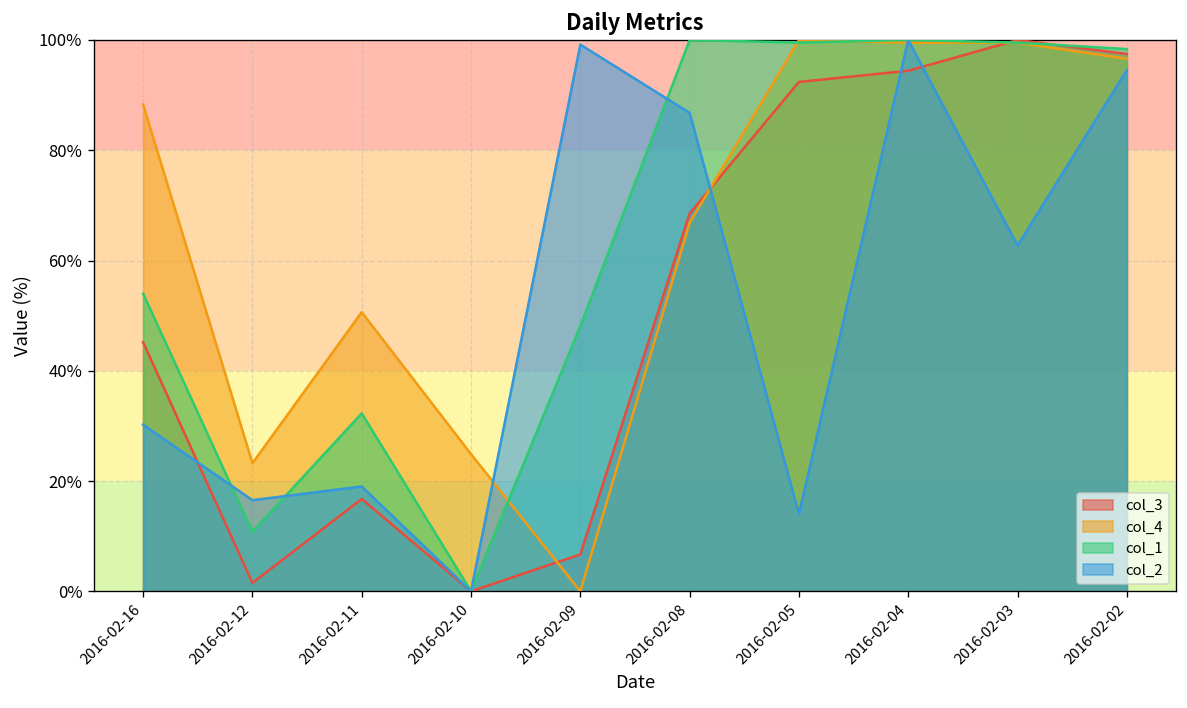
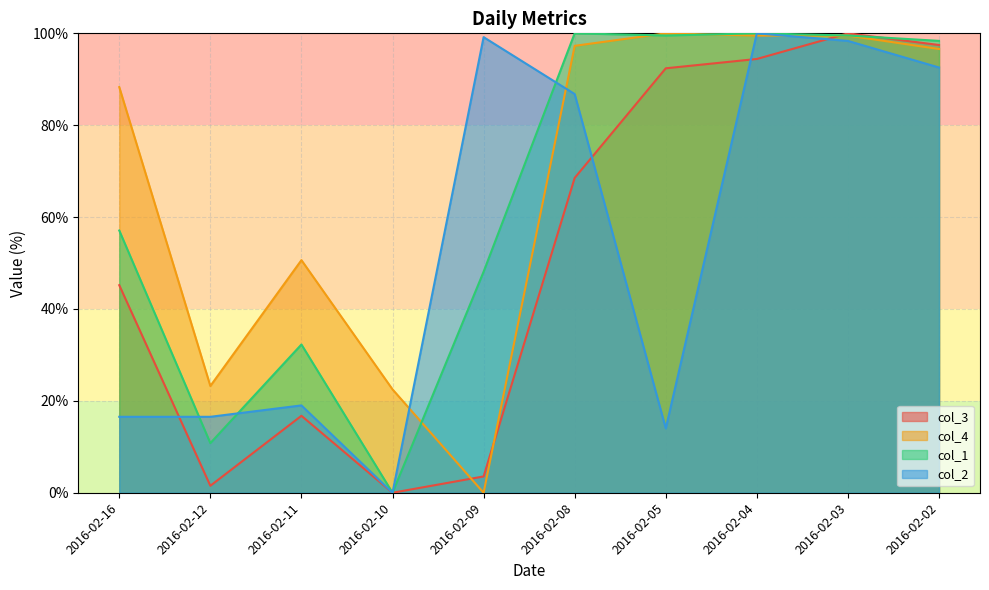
  {
    "col_3": {
      "2016-02-16": "45%",
      "2016-02-12": "2%",
      "2016-02-11": "17%",
-     "2016-02-09": "7%",
+     "2016-02-09": "4%",
      "2016-02-08": "69%",
      "2016-02-05": "92%",
      "2016-02-04": "94%",
      "2016-02-02": "97%"
    },
    "col_4": {
      "2016-02-16": "88%",
      "2016-02-12": "23%",
      "2016-02-11": "51%",
-     "2016-02-10": "25%",
+     "2016-02-10": "23%",
      "2016-02-09": "0%",
-     "2016-02-08": "67%",
+     "2016-02-08": "97%",
      "2016-02-02": "97%"
    },
    "col_1": {
-     "2016-02-16": "54%",
+     "2016-02-16": "57%",
      "2016-02-12": "11%",
      "2016-02-11": "32%",
      "2016-02-09": "48%",
      "2016-02-08": "100%",
      "2016-02-02": "98%"
    },
    "col_2": {
-     "2016-02-16": "30%",
+     "2016-02-16": "17%",
      "2016-02-12": "17%",
      "2016-02-11": "19%",
      "2016-02-09": "99%",
      "2016-02-08": "87%",
      "2016-02-05": "14%",
-     "2016-02-03": "63%",
-     "2016-02-02": "95%"
+     "2016-02-03": "98%",
+     "2016-02-02": "93%"
    }
  }
